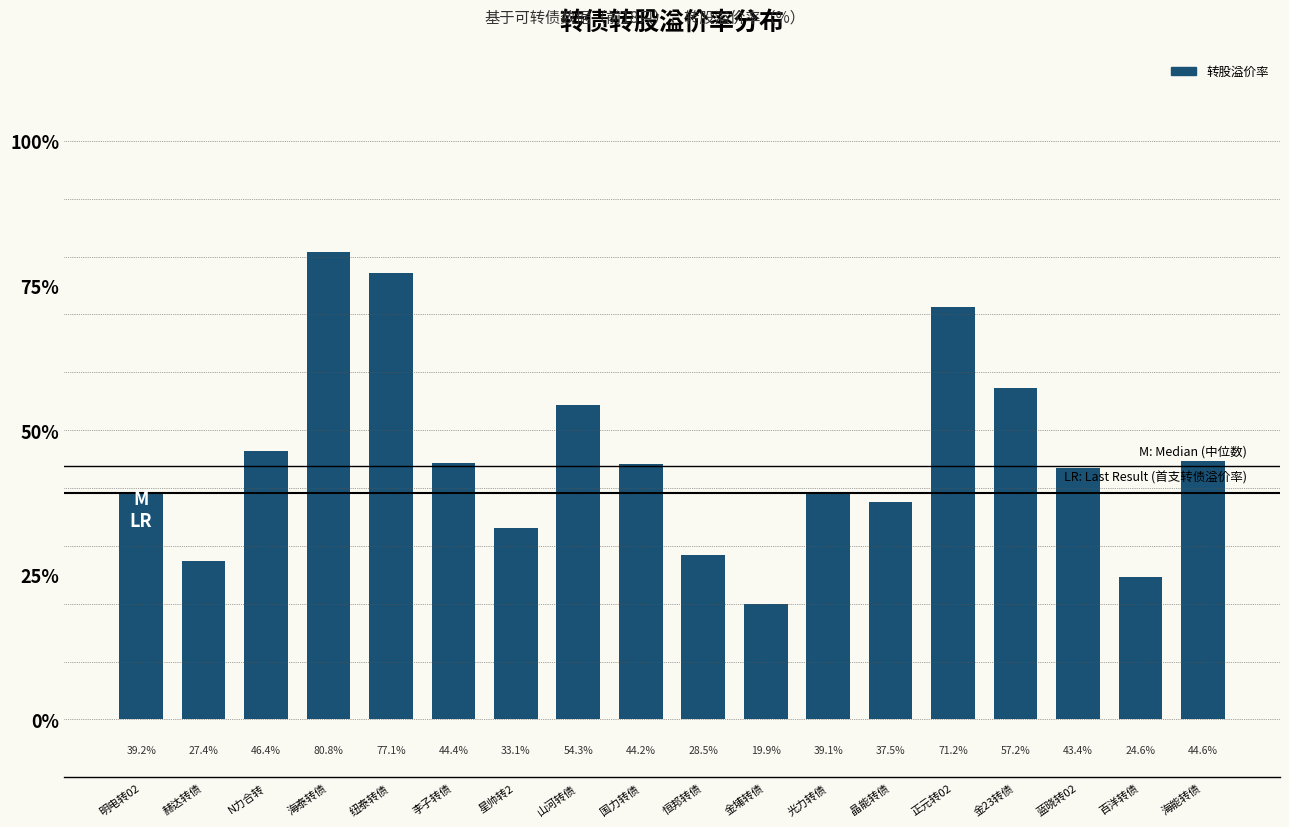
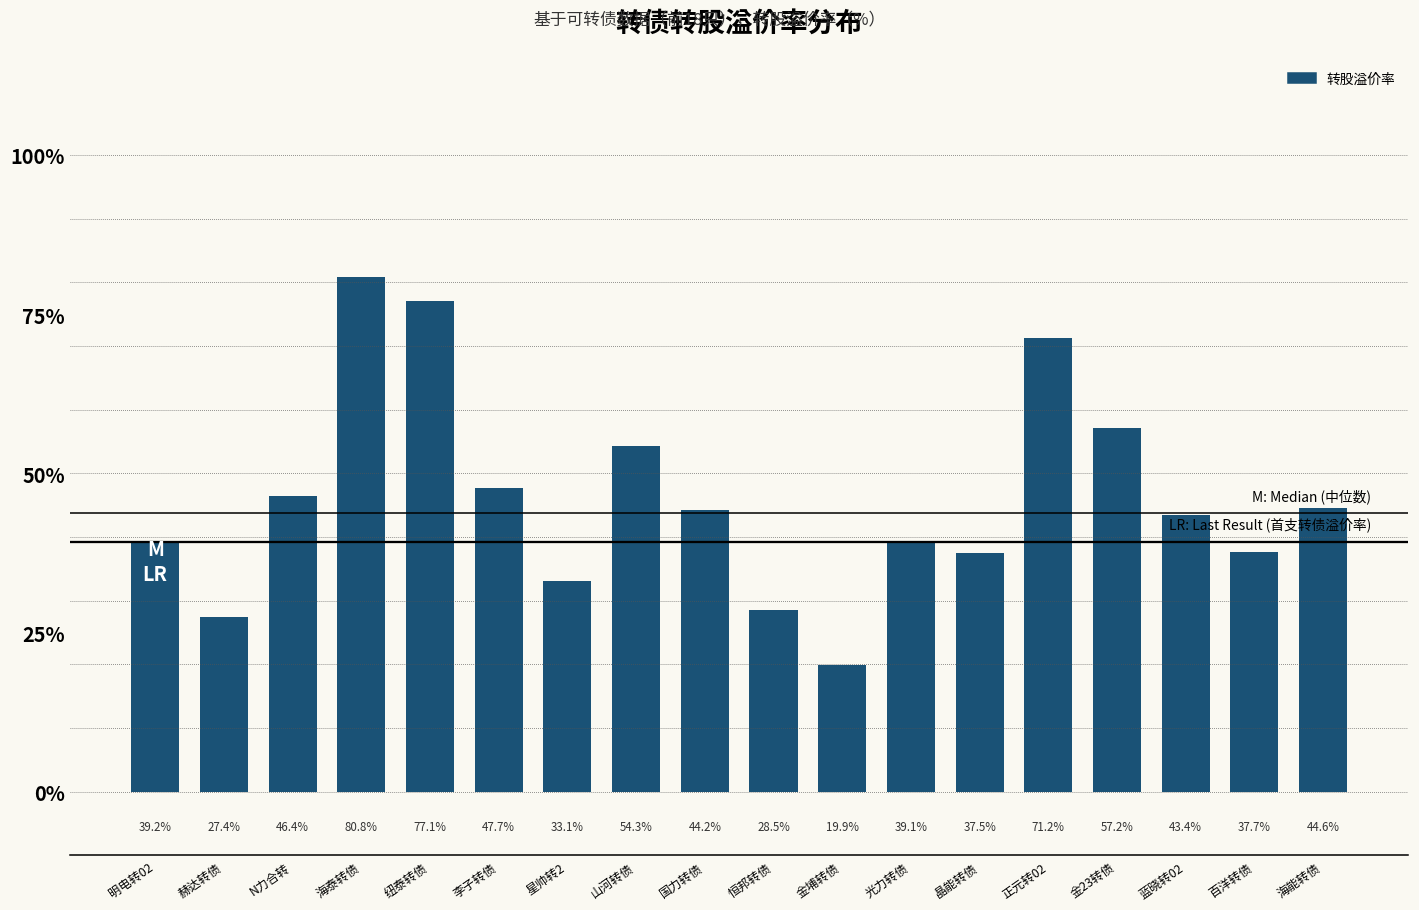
  {
-   "李子转债": "44.4%",
-   "百洋转债": "24.6%"
+   "李子转债": "47.7%",
+   "百洋转债": "37.7%"
  }
